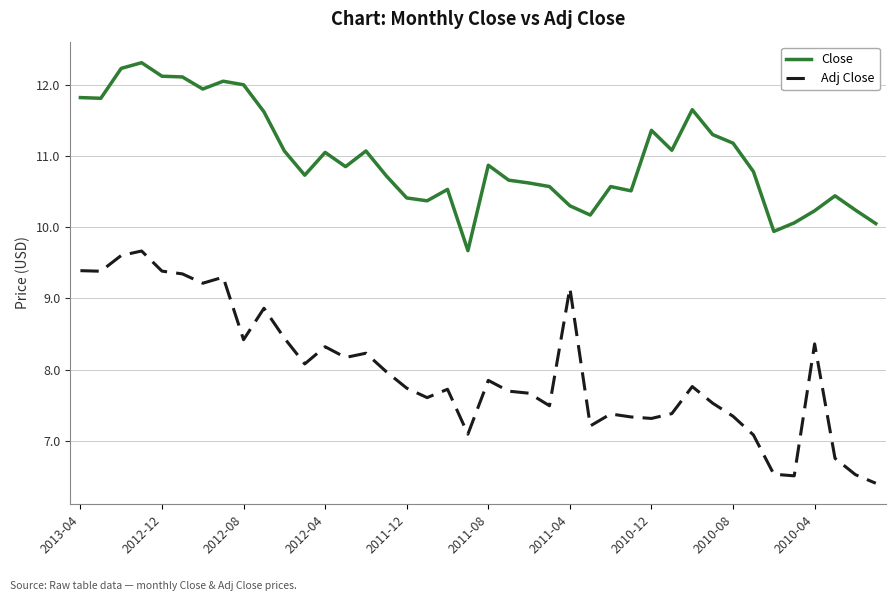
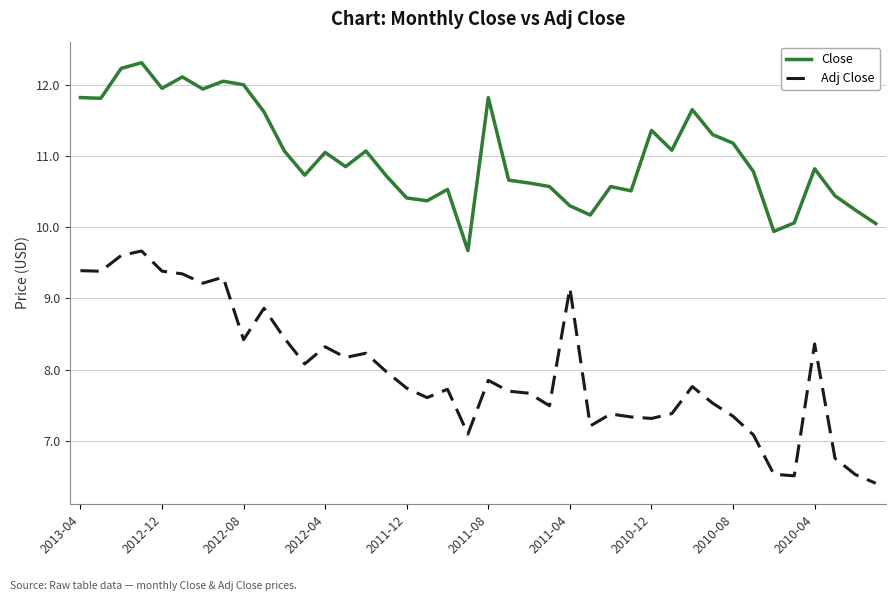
  {
    "Close": {
      "2013-04": 11.8,
-     "2012-12": 12.1,
+     "2012-12": 12.0,
      "2012-08": 12.0,
      "2012-04": 11.1,
      "2011-12": 10.4,
-     "2011-08": 10.9,
+     "2011-08": 11.8,
      "2011-04": 10.3,
      "2010-12": 11.4,
      "2010-08": 11.2,
-     "2010-04": 10.2
+     "2010-04": 10.8
    },
    "Adj Close": {
      "2013-04": 9.4,
      "2012-12": 9.4,
      "2012-08": 8.4,
      "2012-04": 8.3,
      "2011-12": 7.7,
      "2011-08": 7.8,
      "2011-04": 9.1,
      "2010-12": 7.3,
      "2010-08": 7.3,
      "2010-04": 8.4
    }
  }
